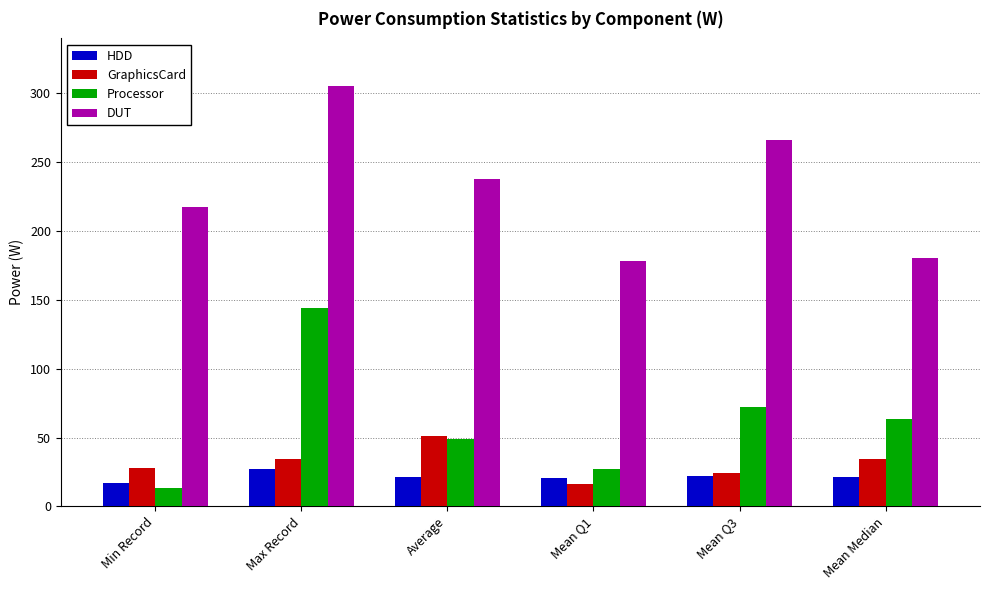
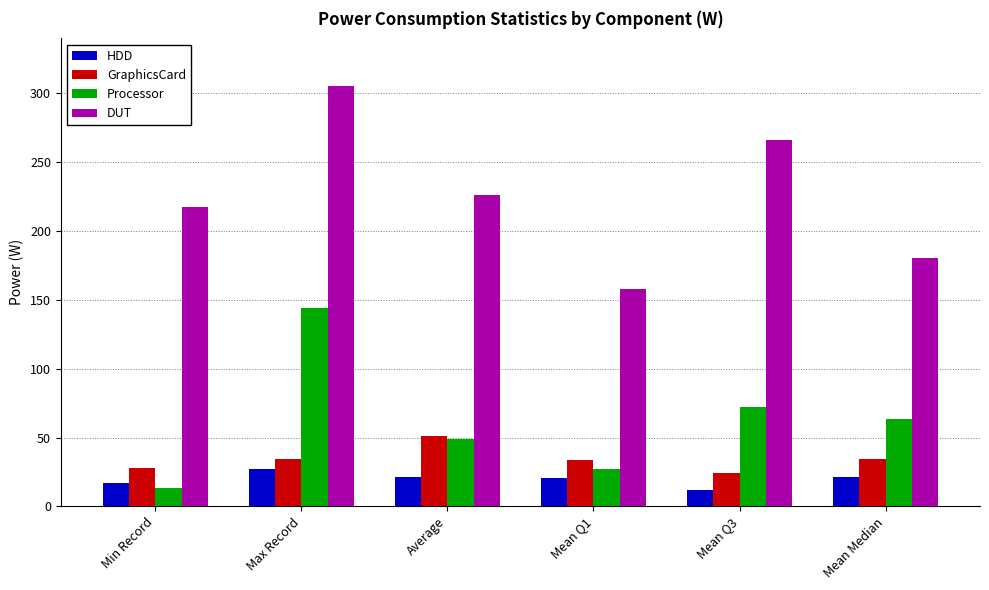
  {
    "HDD": {
      "Min Record": 17,
      "Max Record": 27,
      "Average": 22,
      "Mean Q1": 21,
-     "Mean Q3": 22,
+     "Mean Q3": 12,
      "Mean Median": 22
    },
    "GraphicsCard": {
      "Min Record": 28,
      "Max Record": 35,
      "Average": 51,
-     "Mean Q1": 17,
+     "Mean Q1": 33,
      "Mean Q3": 24,
      "Mean Median": 34
    },
    "Processor": {
      "Min Record": 14,
      "Max Record": 144,
      "Average": 49,
      "Mean Q1": 27,
      "Mean Q3": 72,
      "Mean Median": 64
    },
    "DUT": {
      "Min Record": 217,
      "Max Record": 305,
-     "Average": 238,
-     "Mean Q1": 178,
+     "Average": 226,
+     "Mean Q1": 158,
      "Mean Q3": 266,
      "Mean Median": 180
    }
  }
